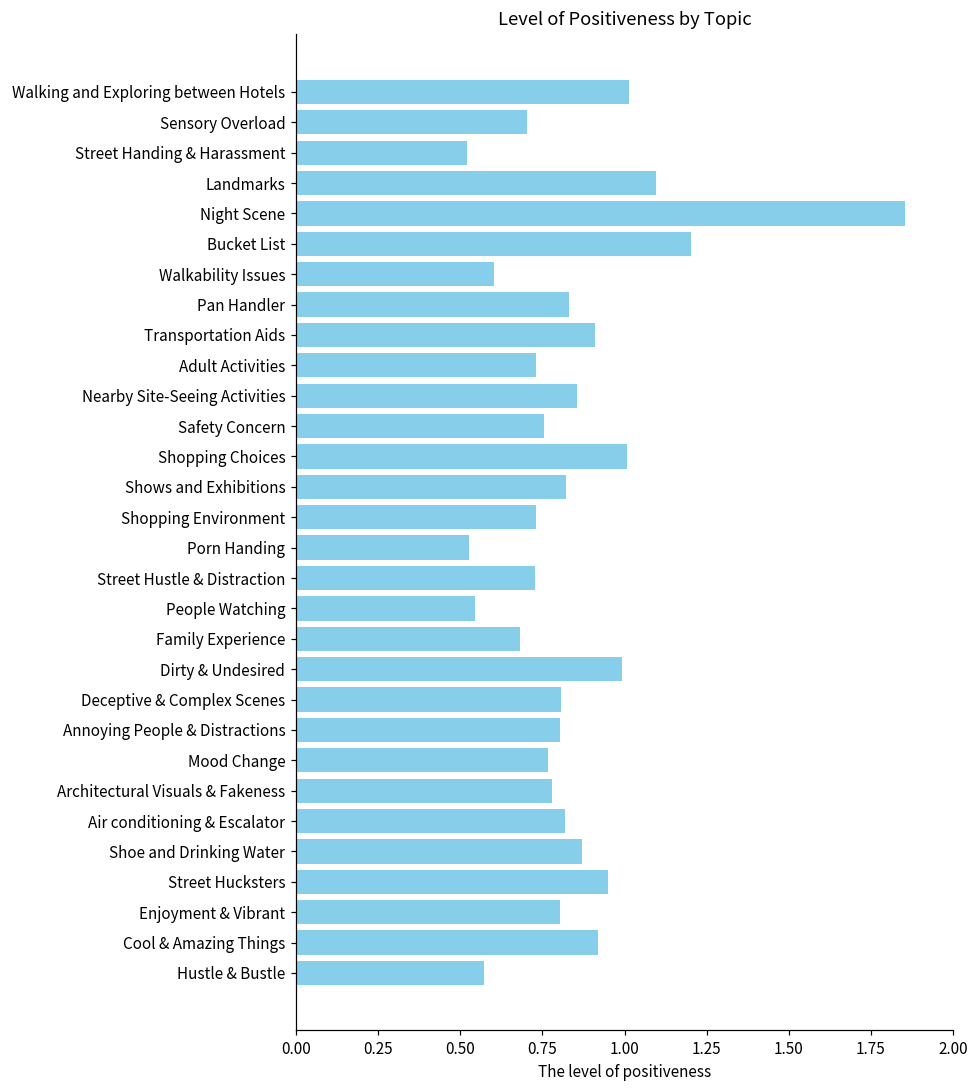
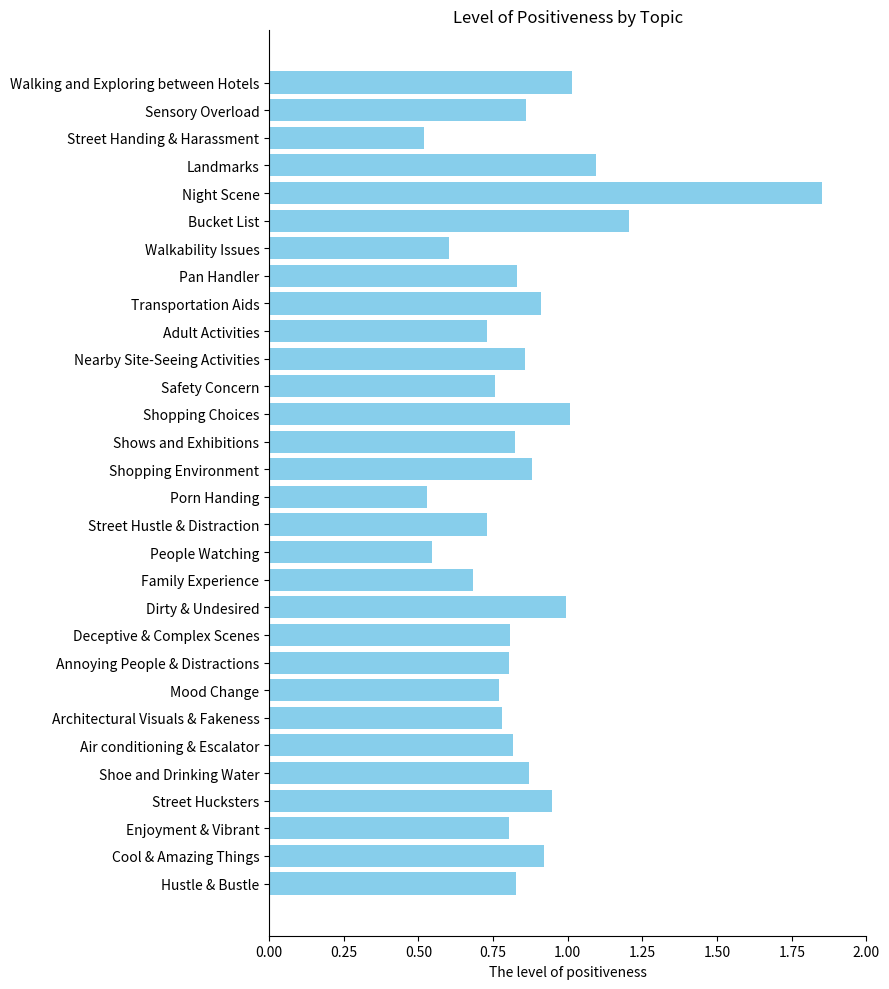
  {
    "Walking and Exploring between Hotels": 1.01,
-   "Sensory Overload": 0.70,
+   "Sensory Overload": 0.86,
    "Street Handing & Harassment": 0.52,
    "Landmarks": 1.09,
    "Night Scene": 1.85,
    "Bucket List": 1.20,
    "Walkability Issues": 0.60,
    "Pan Handler": 0.83,
    "Transportation Aids": 0.91,
    "Adult Activities": 0.73,
    "Nearby Site-Seeing Activities": 0.86,
    "Safety Concern": 0.75,
    "Shopping Choices": 1.01,
    "Shows and Exhibitions": 0.82,
-   "Shopping Environment": 0.73,
+   "Shopping Environment": 0.88,
    "Porn Handing": 0.53,
    "Street Hustle & Distraction": 0.73,
    "People Watching": 0.55,
    "Family Experience": 0.68,
    "Dirty & Undesired": 0.99,
    "Deceptive & Complex Scenes": 0.81,
    "Annoying People & Distractions": 0.80,
    "Mood Change": 0.77,
    "Architectural Visuals & Fakeness": 0.78,
    "Air conditioning & Escalator": 0.82,
    "Shoe and Drinking Water": 0.87,
    "Street Hucksters": 0.95,
    "Enjoyment & Vibrant": 0.80,
    "Cool & Amazing Things": 0.92,
-   "Hustle & Bustle": 0.57
+   "Hustle & Bustle": 0.83
  }
